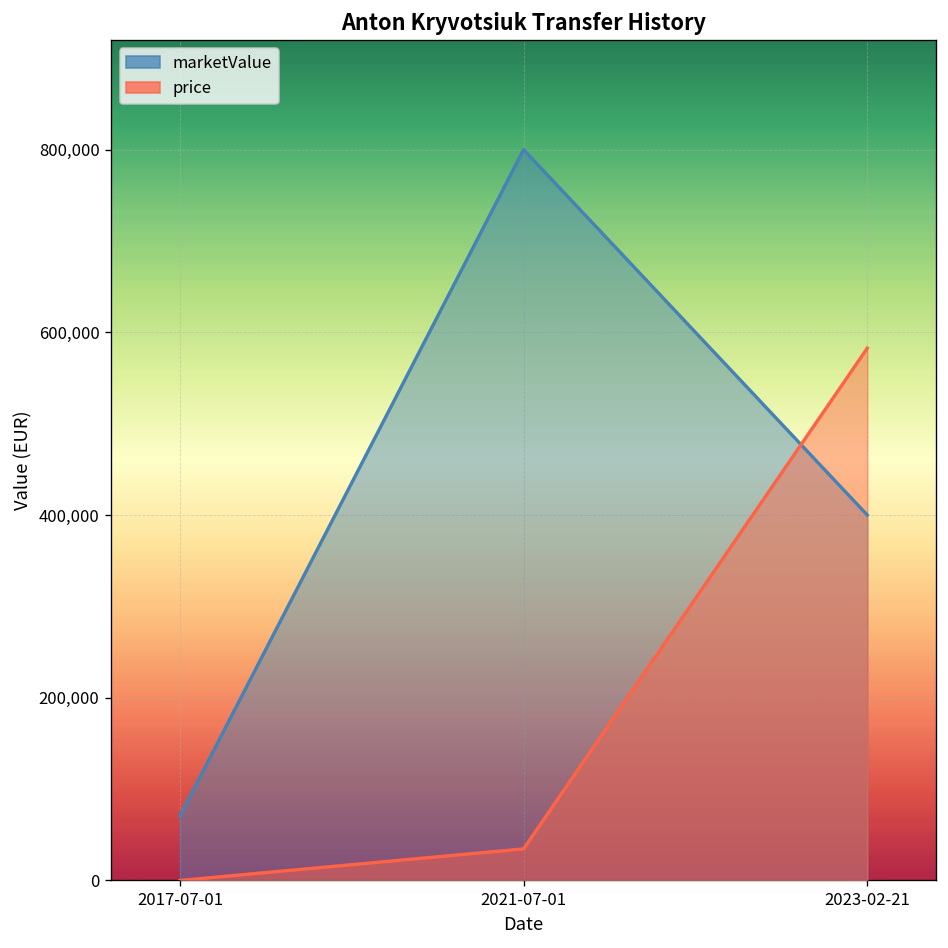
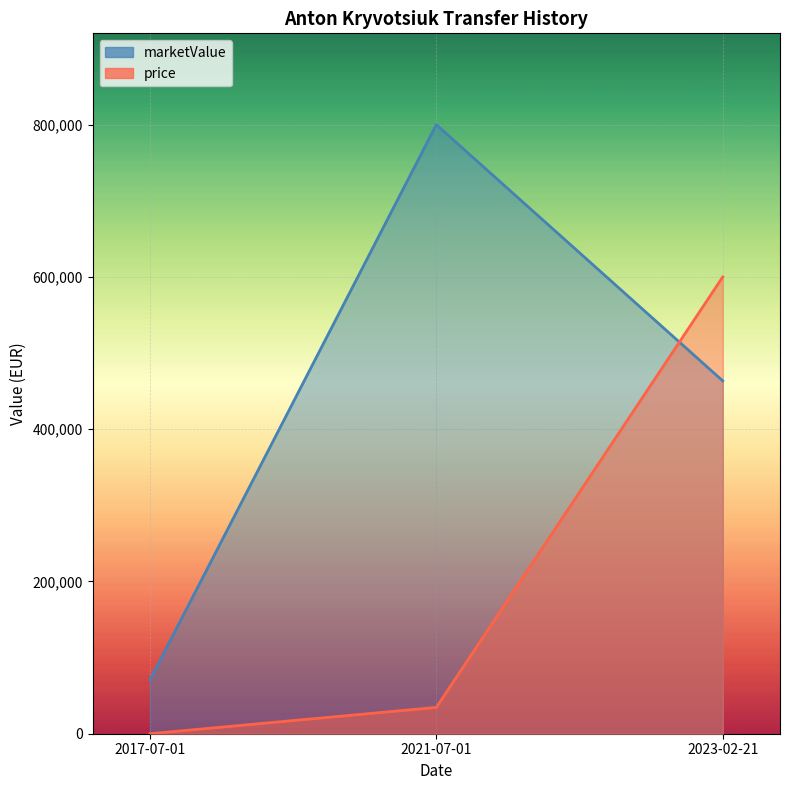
  {
    "marketValue": {
      "2017-07-01": "70,000",
      "2021-07-01": "800,000",
-     "2023-02-21": "400,000"
+     "2023-02-21": "460,000"
    },
    "price": {
      "2017-07-01": "0",
      "2021-07-01": "30,000",
-     "2023-02-21": "580,000"
+     "2023-02-21": "600,000"
    }
  }
